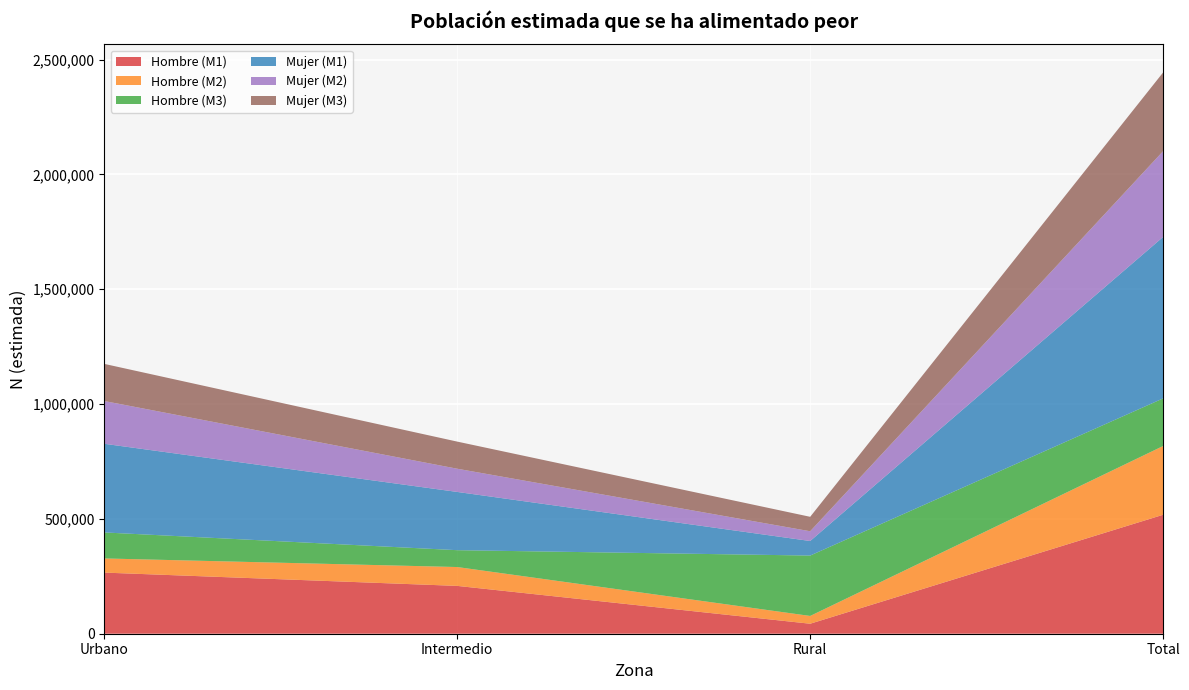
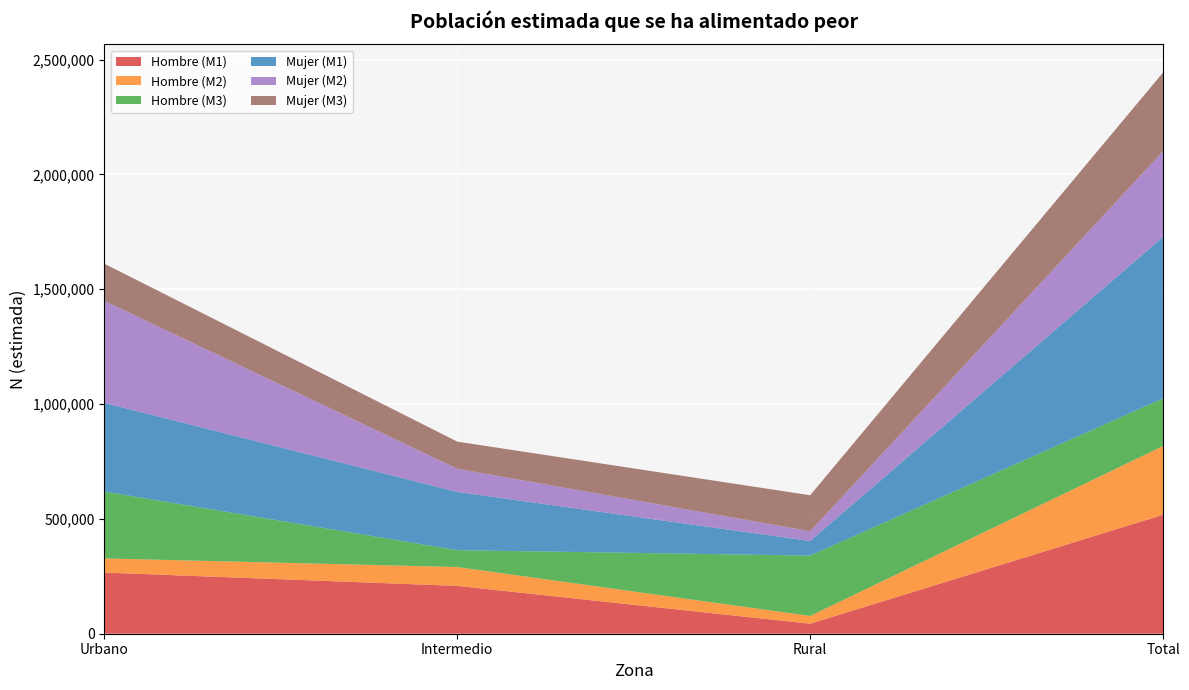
  {
    "Hombre (M1)": {
      "Urbano": "270,000",
      "Intermedio": "210,000",
      "Rural": "40,000",
      "Total": "520,000"
    },
    "Hombre (M2)": {
      "Urbano": "60,000",
      "Intermedio": "80,000",
      "Rural": "30,000",
      "Total": "300,000"
    },
    "Hombre (M3)": {
-     "Urbano": "110,000",
+     "Urbano": "290,000",
      "Intermedio": "70,000",
      "Rural": "260,000",
      "Total": "210,000"
    },
    "Mujer (M1)": {
      "Urbano": "390,000",
      "Intermedio": "250,000",
      "Rural": "60,000",
      "Total": "700,000"
    },
    "Mujer (M2)": {
-     "Urbano": "190,000",
+     "Urbano": "440,000",
      "Intermedio": "100,000",
      "Rural": "40,000",
      "Total": "370,000"
    },
    "Mujer (M3)": {
      "Urbano": "160,000",
      "Intermedio": "120,000",
-     "Rural": "60,000",
+     "Rural": "160,000",
      "Total": "340,000"
    }
  }
